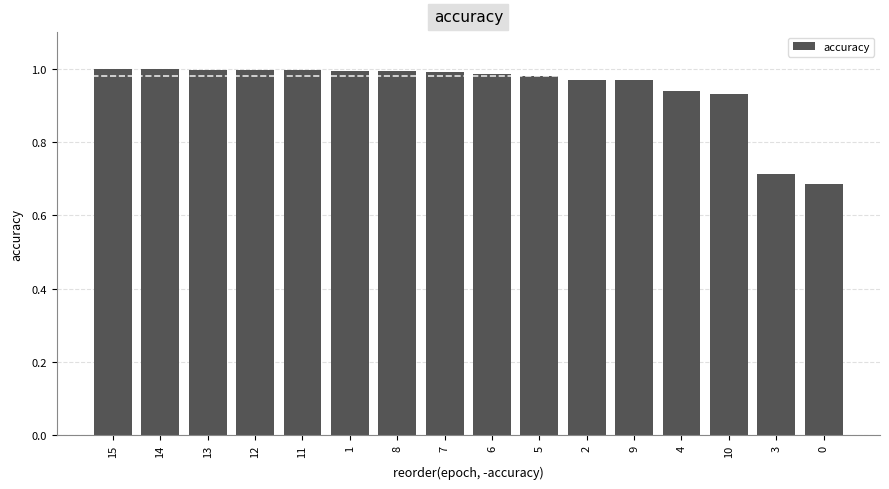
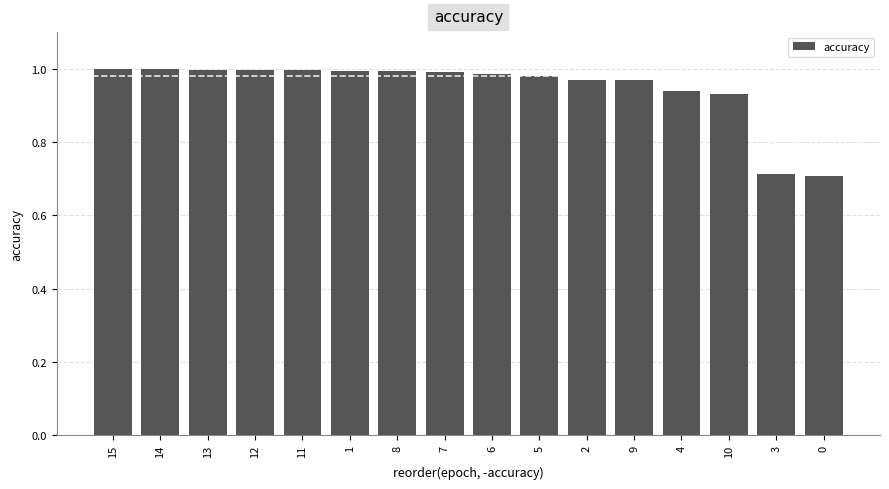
  {
    "15": 1.00,
    "14": 1.00,
    "13": 1.00,
    "12": 1.00,
    "11": 1.00,
    "1": 0.99,
    "8": 0.99,
    "7": 0.99,
    "6": 0.99,
    "5": 0.98,
    "2": 0.97,
    "9": 0.97,
    "4": 0.94,
    "10": 0.93,
    "3": 0.71,
-   "0": 0.68
+   "0": 0.71
  }
